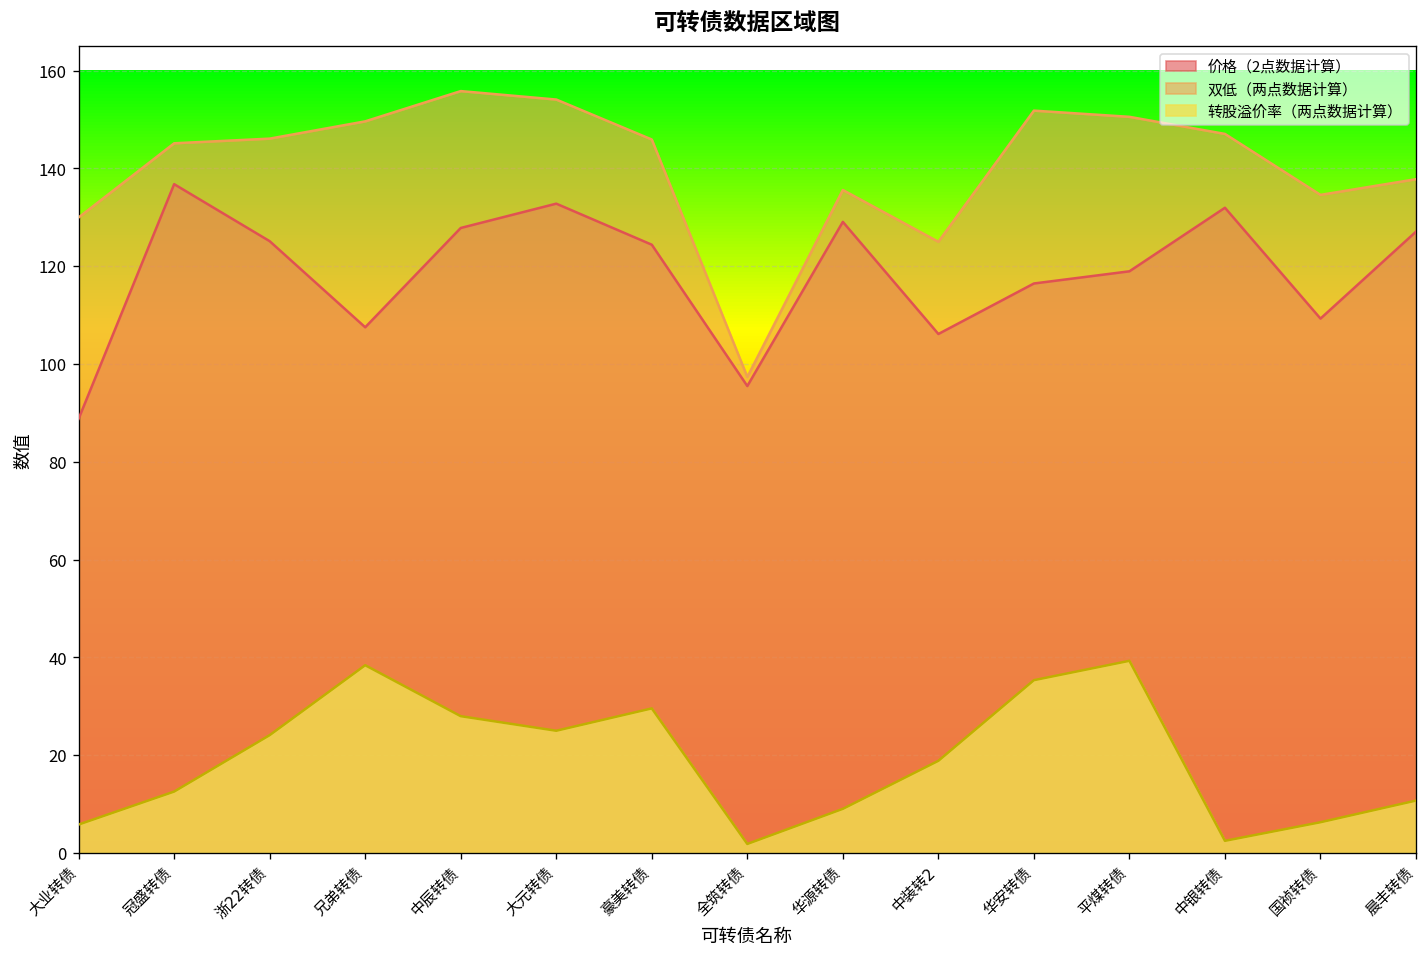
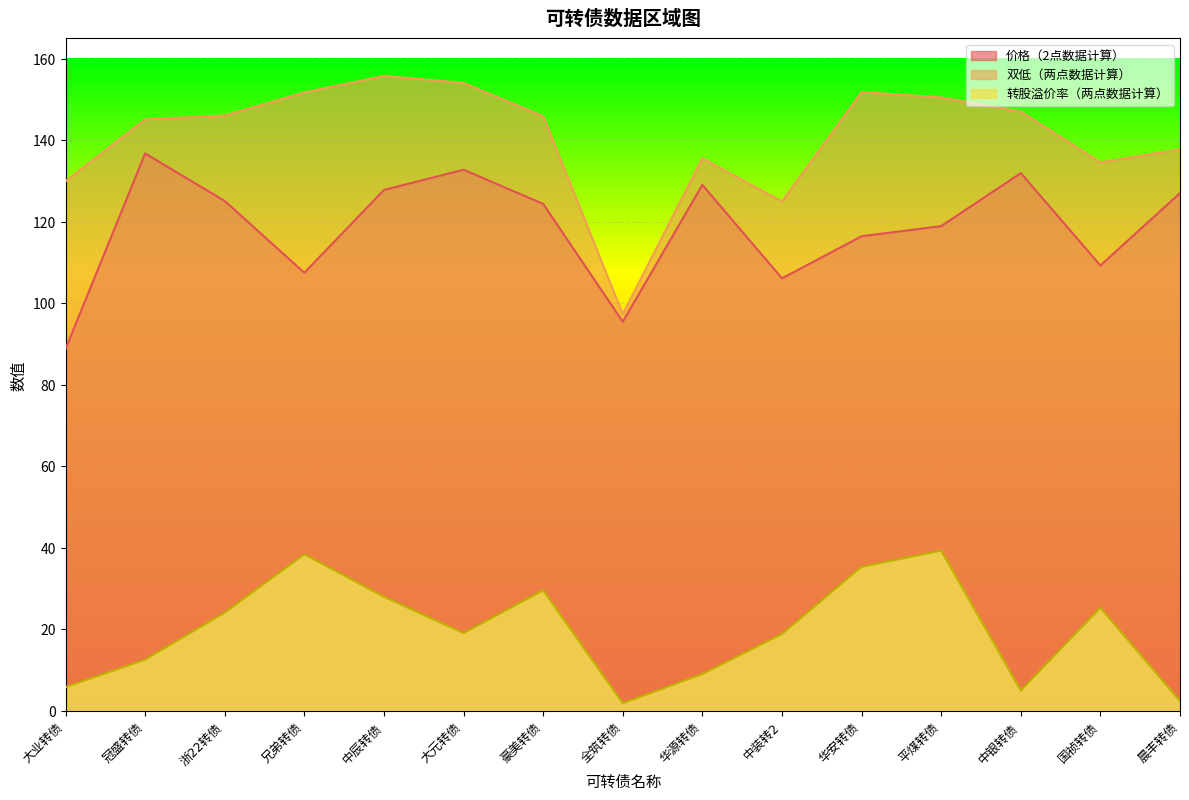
  {
    "价格（2点数据计算）": {
      "大业转债": 89,
      "冠盛转债": 137,
      "浙22转债": 125,
      "兄弟转债": 108,
      "中辰转债": 128,
      "大元转债": 133,
      "豪美转债": 124,
      "全筑转债": 95,
      "华源转债": 129,
      "中装转2": 106,
      "华安转债": 116,
      "平煤转债": 119,
      "中银转债": 132,
      "国祯转债": 109,
      "晨丰转债": 127
    },
    "双低（两点数据计算）": {
      "大业转债": 130,
      "冠盛转债": 145,
      "浙22转债": 146,
-     "兄弟转债": 150,
+     "兄弟转债": 152,
      "中辰转债": 156,
      "大元转债": 154,
      "豪美转债": 146,
      "全筑转债": 97,
      "华源转债": 136,
      "中装转2": 125,
      "华安转债": 152,
      "平煤转债": 151,
      "中银转债": 147,
      "国祯转债": 135,
      "晨丰转债": 138
    },
    "转股溢价率（两点数据计算）": {
      "大业转债": 6,
      "冠盛转债": 13,
      "浙22转债": 24,
      "兄弟转债": 38,
      "中辰转债": 28,
-     "大元转债": 25,
+     "大元转债": 19,
      "豪美转债": 30,
      "全筑转债": 2,
      "华源转债": 9,
      "中装转2": 19,
      "华安转债": 35,
      "平煤转债": 39,
-     "中银转债": 3,
-     "国祯转债": 6,
-     "晨丰转债": 11
+     "中银转债": 5,
+     "国祯转债": 25,
+     "晨丰转债": 2
    }
  }
